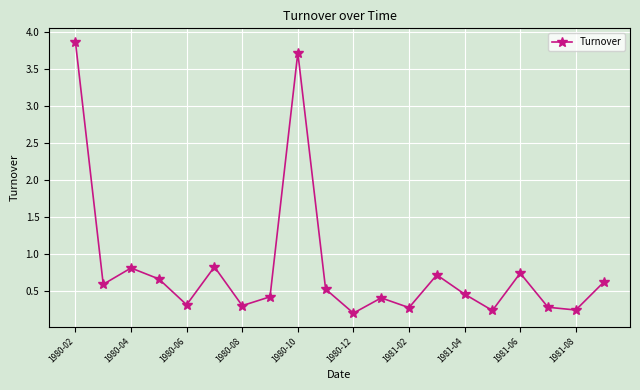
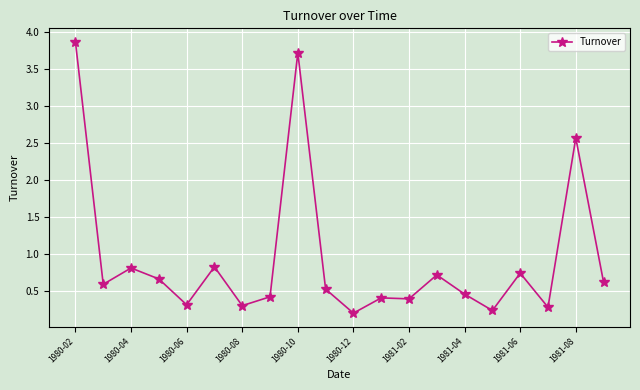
  {
    "1980-02": 3.9,
    "1980-04": 0.8,
    "1980-06": 0.3,
    "1980-08": 0.3,
    "1980-10": 3.7,
    "1980-12": 0.2,
-   "1981-02": 0.3,
+   "1981-02": 0.4,
    "1981-04": 0.5,
    "1981-06": 0.7,
-   "1981-08": 0.2
+   "1981-08": 2.6
  }
